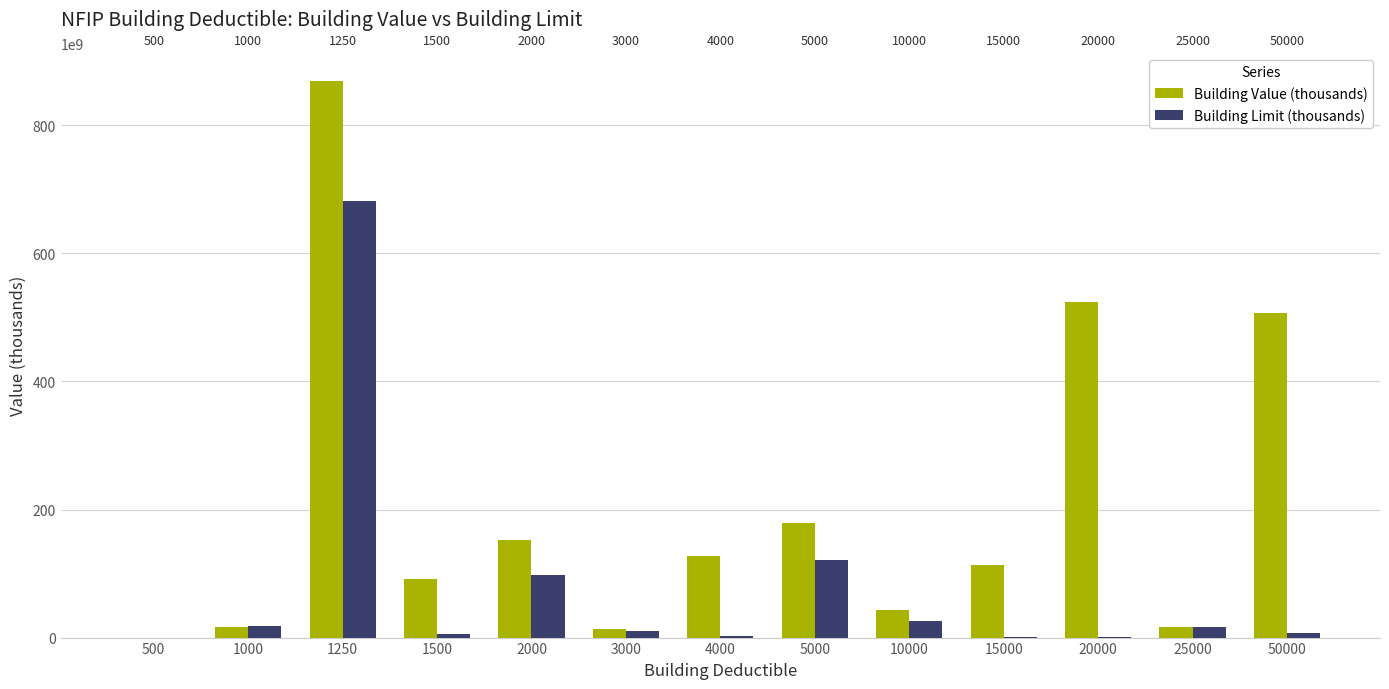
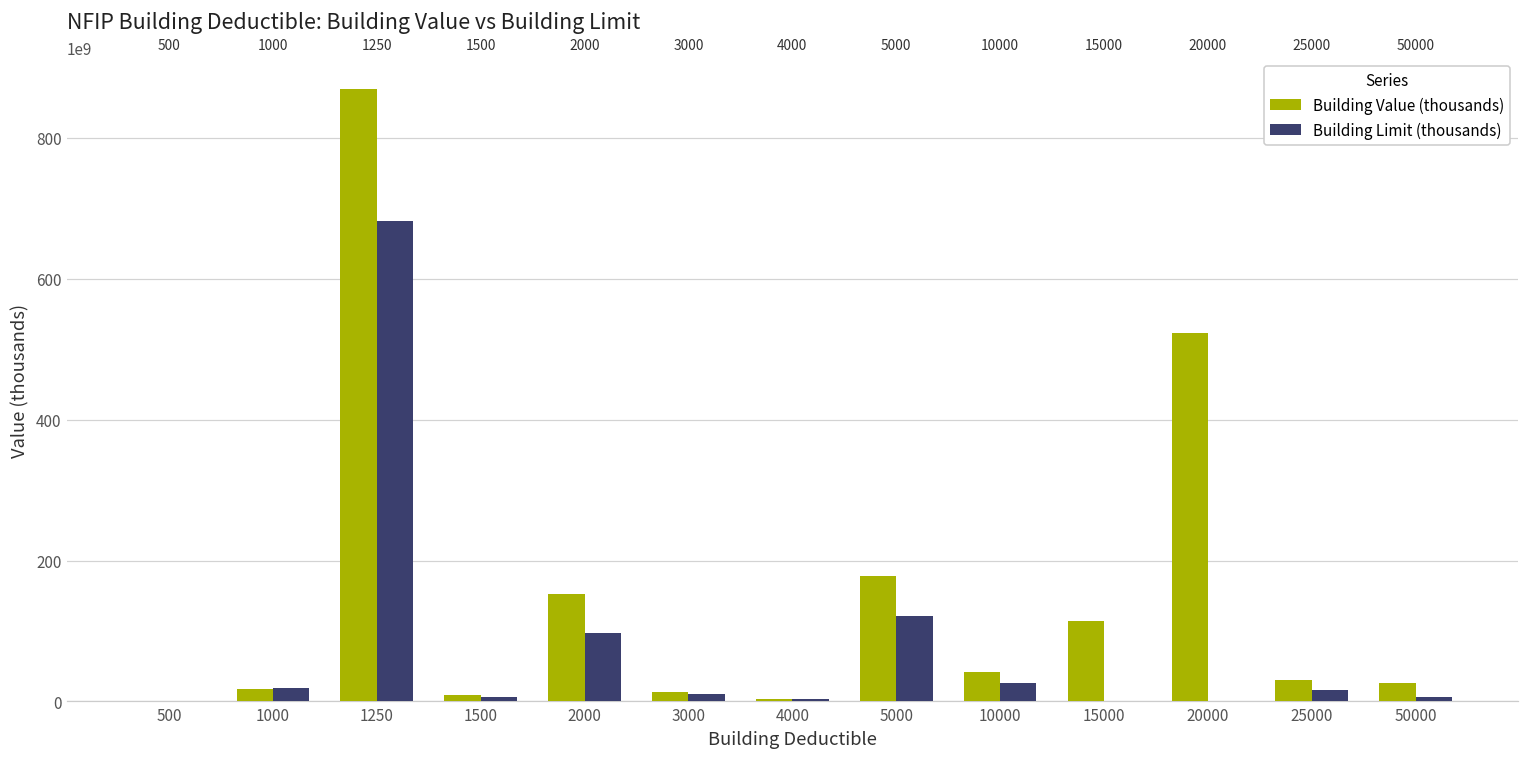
  {
    "Building Value (thousands)": {
      "1000": 20000000000,
      "1250": 870000000000,
-     "1500": 90000000000,
+     "1500": 10000000000,
      "2000": 150000000000,
      "3000": 10000000000,
-     "4000": 130000000000,
+     "4000": 0,
      "5000": 180000000000,
      "10000": 40000000000,
      "15000": 110000000000,
      "20000": 520000000000,
-     "25000": 20000000000,
-     "50000": 510000000000
+     "25000": 30000000000,
+     "50000": 30000000000
    },
    "Building Limit (thousands)": {
      "1000": 20000000000,
      "1250": 680000000000,
      "1500": 10000000000,
      "2000": 100000000000,
      "3000": 10000000000,
      "5000": 120000000000,
      "10000": 30000000000,
      "25000": 20000000000,
      "50000": 10000000000
    }
  }
